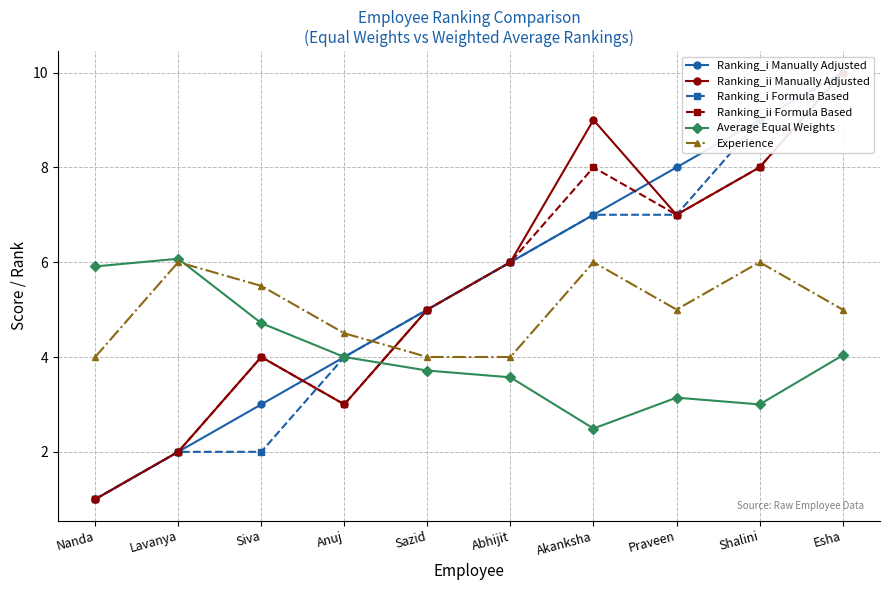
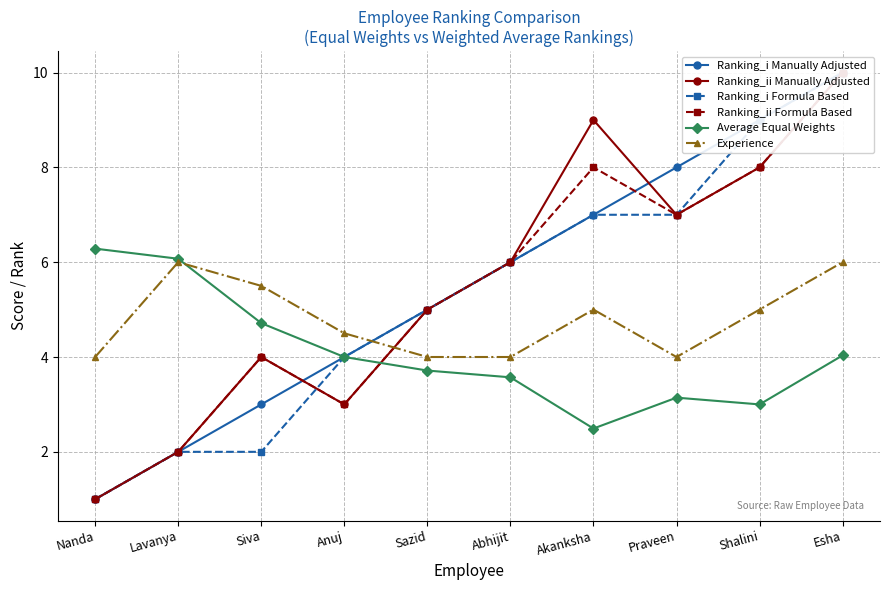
  {
    "Average Equal Weights": {
-     "Nanda": 5.9,
+     "Nanda": 6.3,
      "Lavanya": 6.1,
      "Siva": 4.7,
      "Sazid": 3.7,
      "Abhijit": 3.6,
      "Akanksha": 2.5,
      "Praveen": 3.1,
      "Shalini": 3.0,
      "Esha": 4.0
    },
    "Experience": {
      "Nanda": 4,
      "Lavanya": 6,
      "Siva": 5.5,
      "Anuj": 4.5,
      "Sazid": 4,
      "Abhijit": 4,
-     "Akanksha": 6,
-     "Praveen": 5,
-     "Shalini": 6,
-     "Esha": 5
+     "Akanksha": 5,
+     "Praveen": 4,
+     "Shalini": 5,
+     "Esha": 6
    }
  }
